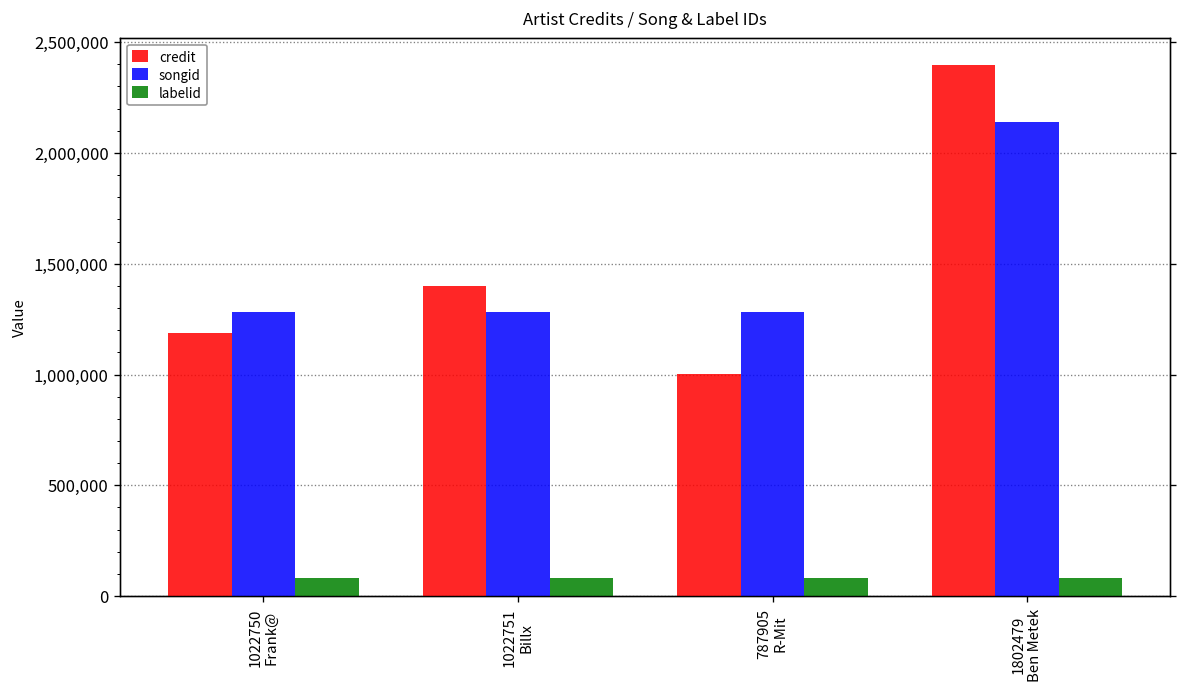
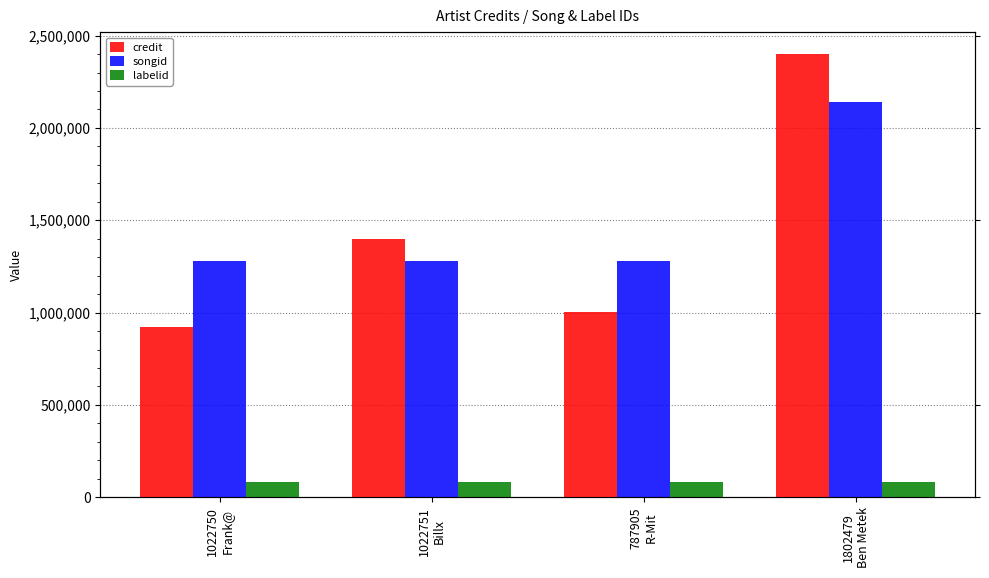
  {
    "credit": {
-     "1022750 Frank@": "1,190,000",
+     "1022750 Frank@": "920,000",
      "1022751 Billx": "1,400,000",
      "787905 R-Mit": "1,000,000",
      "1802479 Ben Metek": "2,400,000"
    },
    "songid": {
      "1022750 Frank@": "1,280,000",
      "1022751 Billx": "1,280,000",
      "787905 R-Mit": "1,280,000",
      "1802479 Ben Metek": "2,140,000"
    },
    "labelid": {
      "1022750 Frank@": "80,000",
      "1022751 Billx": "80,000",
      "787905 R-Mit": "80,000",
      "1802479 Ben Metek": "80,000"
    }
  }
